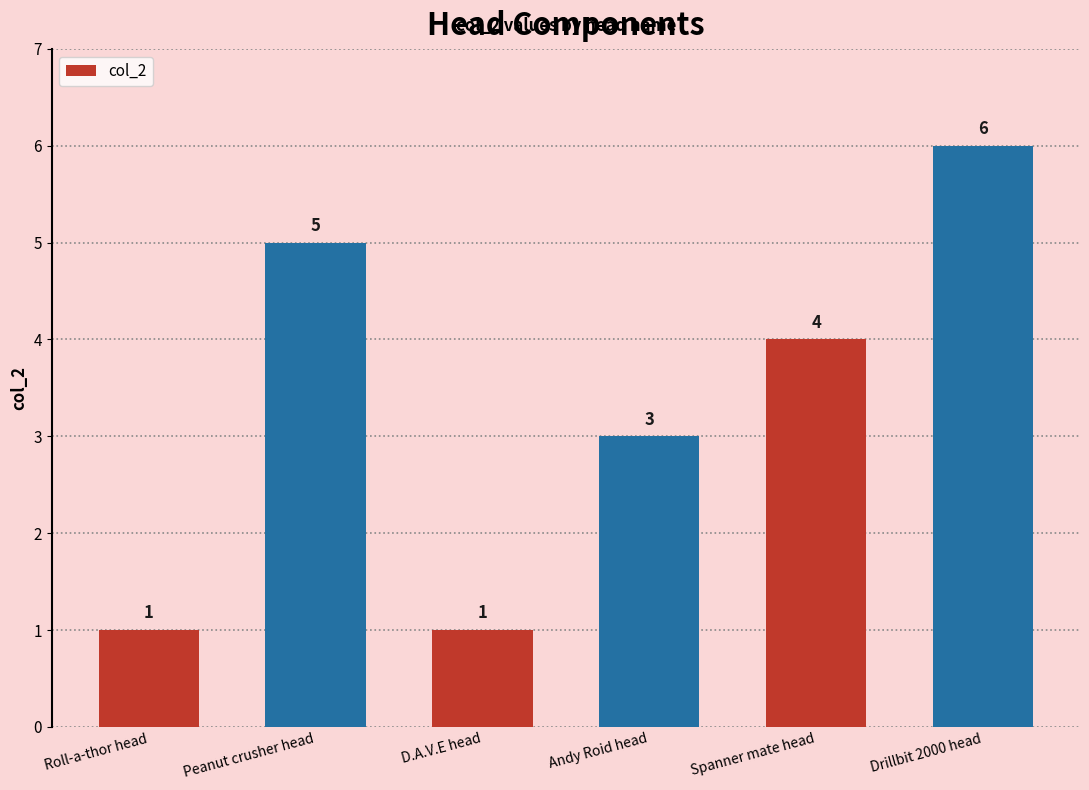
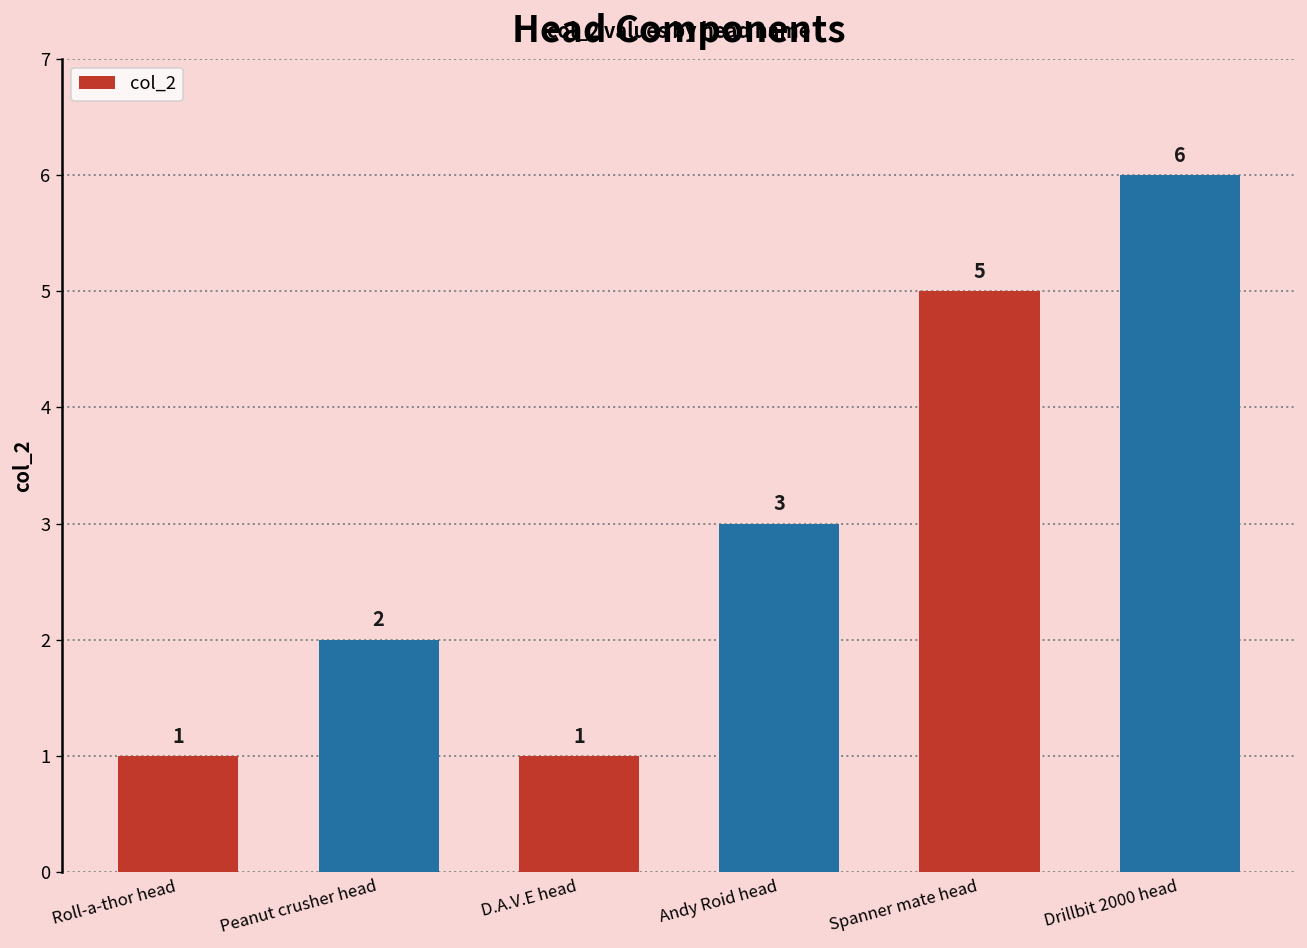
  {
    "Roll-a-thor head": 1,
-   "Peanut crusher head": 5,
+   "Peanut crusher head": 2,
    "D.A.V.E head": 1,
    "Andy Roid head": 3,
-   "Spanner mate head": 4,
+   "Spanner mate head": 5,
    "Drillbit 2000 head": 6
  }
